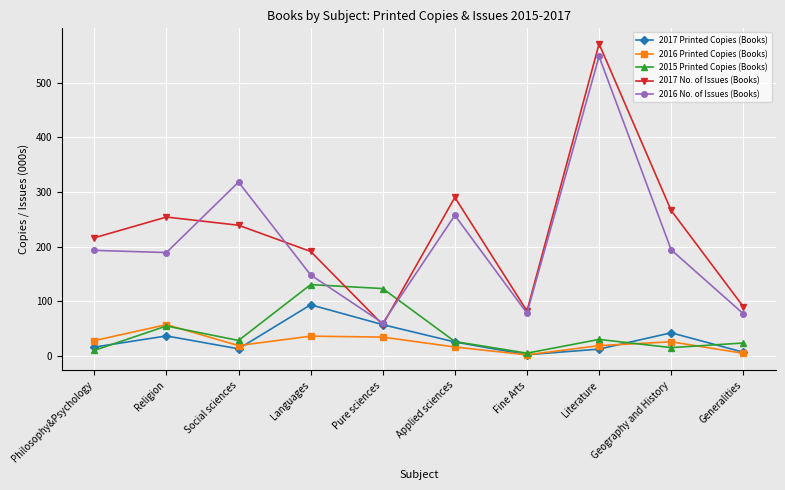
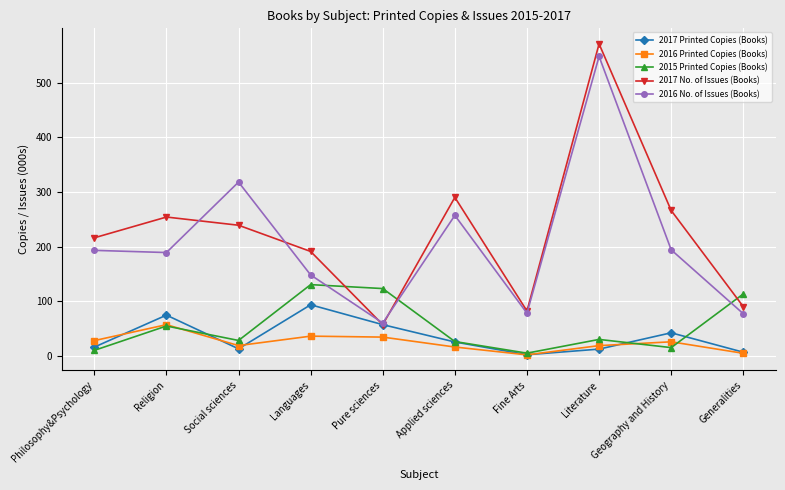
  {
    "2017 Printed Copies (Books)": {
      "Philosophy&Psychology": 20,
-     "Religion": 40,
+     "Religion": 70,
      "Social sciences": 10,
      "Languages": 90,
      "Literature": 10,
      "Geography and History": 40
    },
    "2016 Printed Copies (Books)": {
      "Philosophy&Psychology": 30,
      "Social sciences": 20,
      "Languages": 40,
      "Pure sciences": 30,
      "Applied sciences": 20,
      "Literature": 20,
      "Geography and History": 30
    },
    "2015 Printed Copies (Books)": {
      "Philosophy&Psychology": 10,
      "Social sciences": 30,
      "Languages": 130,
      "Pure sciences": 120,
      "Literature": 30,
      "Geography and History": 10,
-     "Generalities": 20
+     "Generalities": 110
    },
    "2017 No. of Issues (Books)": {
      "Philosophy&Psychology": 220,
      "Religion": 250,
      "Social sciences": 240,
      "Languages": 190,
      "Applied sciences": 290,
      "Literature": 570,
      "Geography and History": 270,
      "Generalities": 90
    },
    "2016 No. of Issues (Books)": {
      "Philosophy&Psychology": 190,
      "Religion": 190,
      "Social sciences": 320,
      "Languages": 150,
      "Applied sciences": 260,
      "Literature": 550,
      "Geography and History": 190,
      "Generalities": 80
    }
  }
